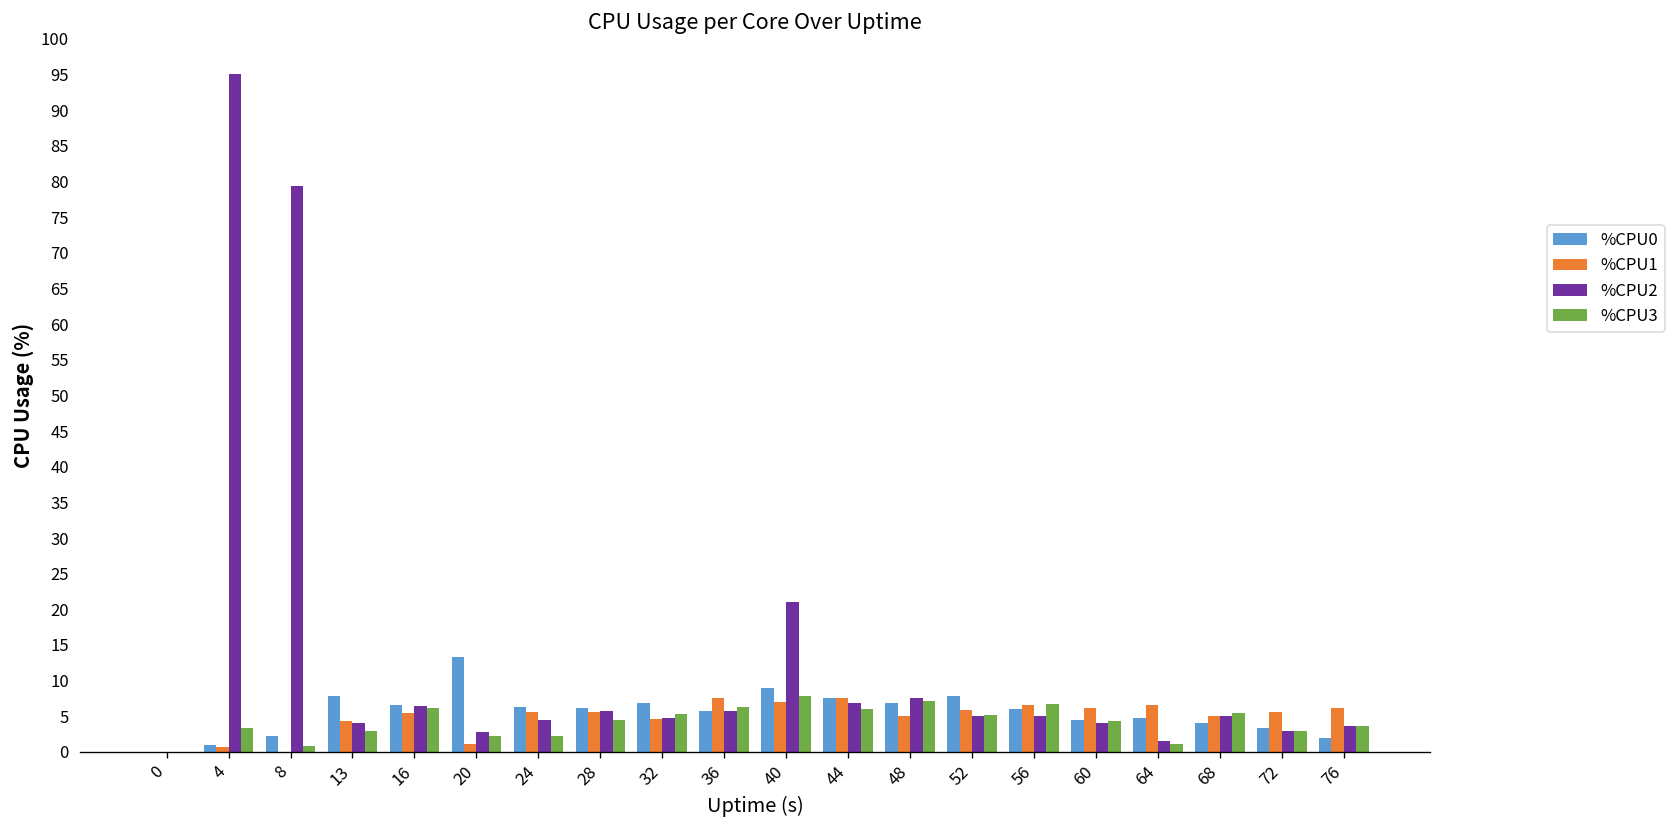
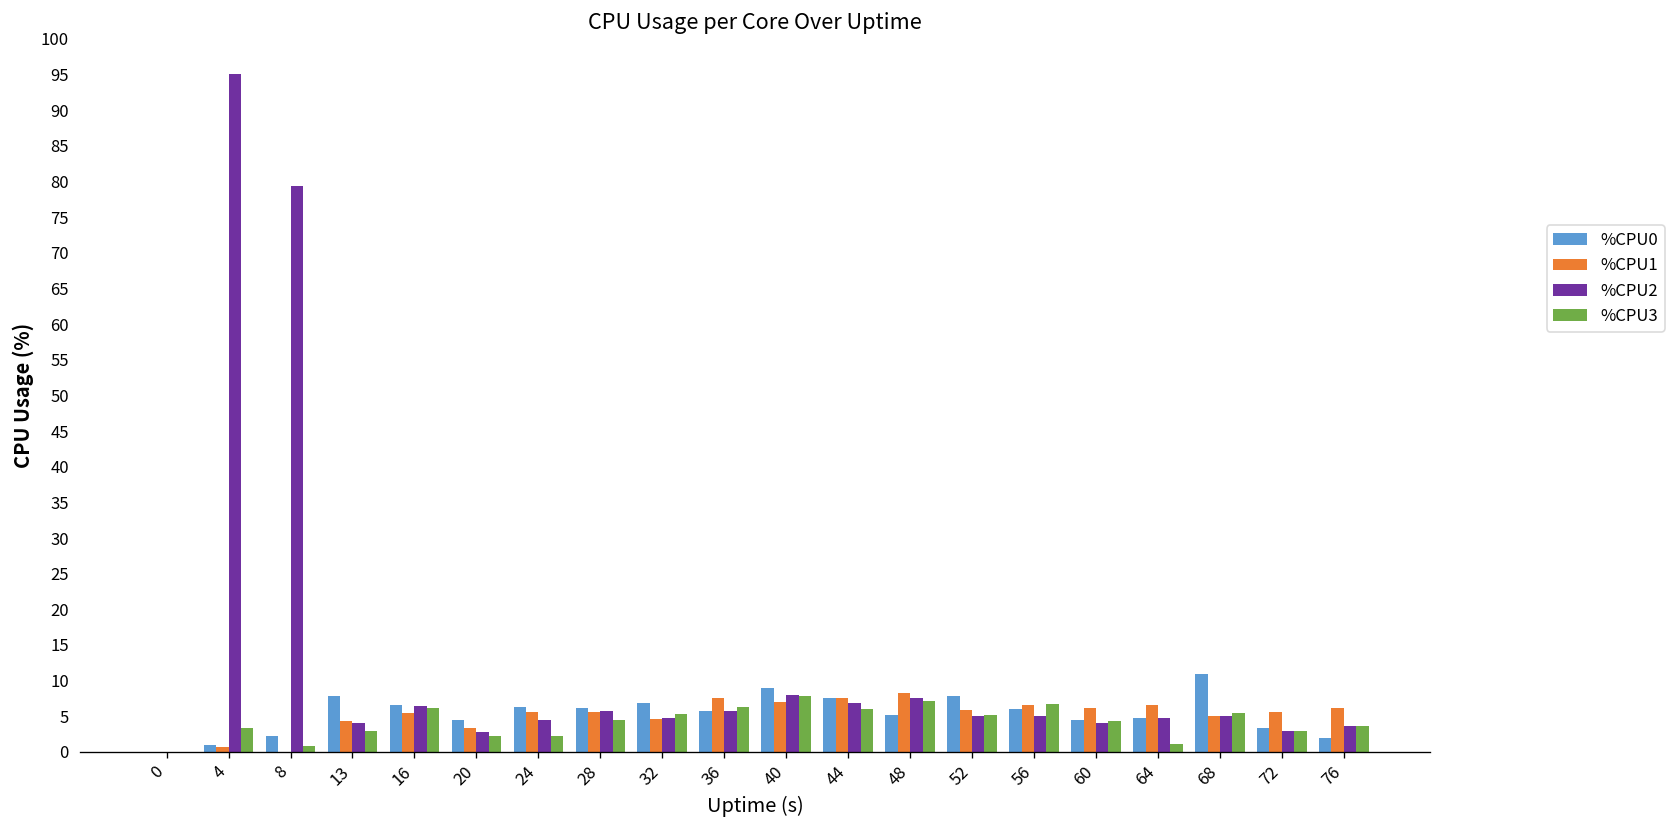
  {
    "%CPU0": {
      "0": 0,
      "4": 1,
      "8": 2,
      "13": 8,
      "16": 7,
-     "20": 13,
+     "20": 5,
      "24": 6,
      "28": 6,
      "32": 7,
      "36": 6,
      "40": 9,
      "44": 8,
-     "48": 7,
+     "48": 5,
      "52": 8,
      "56": 6,
      "60": 5,
      "64": 5,
-     "68": 4,
+     "68": 11,
      "72": 3,
      "76": 2
    },
    "%CPU1": {
      "0": 0,
      "4": 1,
      "8": 0,
      "13": 4,
      "16": 6,
-     "20": 1,
+     "20": 3,
      "24": 6,
      "28": 6,
      "32": 5,
      "36": 8,
      "40": 7,
      "44": 8,
-     "48": 5,
+     "48": 8,
      "52": 6,
      "56": 7,
      "60": 6,
      "64": 7,
      "68": 5,
      "72": 6,
      "76": 6
    },
    "%CPU2": {
      "0": 0,
      "4": 95,
      "8": 79,
      "13": 4,
      "16": 7,
      "20": 3,
      "24": 5,
      "28": 6,
      "32": 5,
      "36": 6,
-     "40": 21,
+     "40": 8,
      "44": 7,
      "48": 8,
      "52": 5,
      "56": 5,
      "60": 4,
-     "64": 2,
+     "64": 5,
      "68": 5,
      "72": 3,
      "76": 4
    },
    "%CPU3": {
      "0": 0,
      "4": 3,
      "8": 1,
      "13": 3,
      "16": 6,
      "20": 2,
      "24": 2,
      "28": 5,
      "32": 5,
      "36": 6,
      "40": 8,
      "44": 6,
      "48": 7,
      "52": 5,
      "56": 7,
      "60": 4,
      "64": 1,
      "68": 6,
      "72": 3,
      "76": 4
    }
  }
